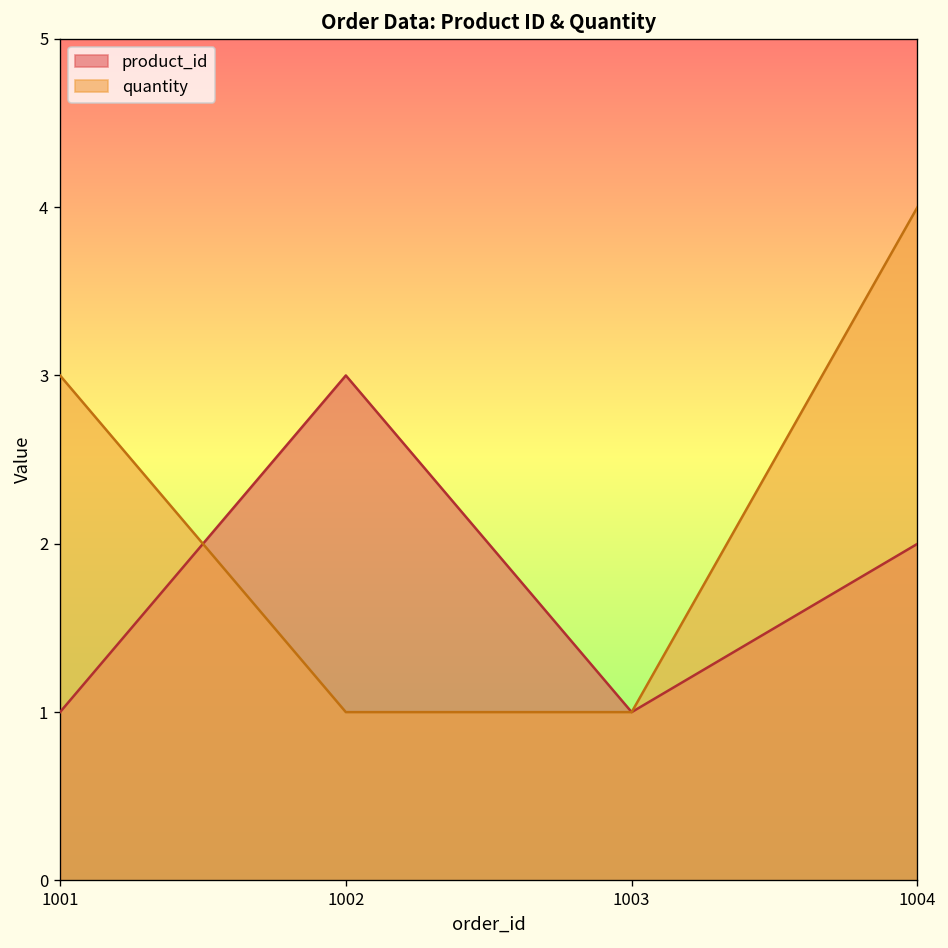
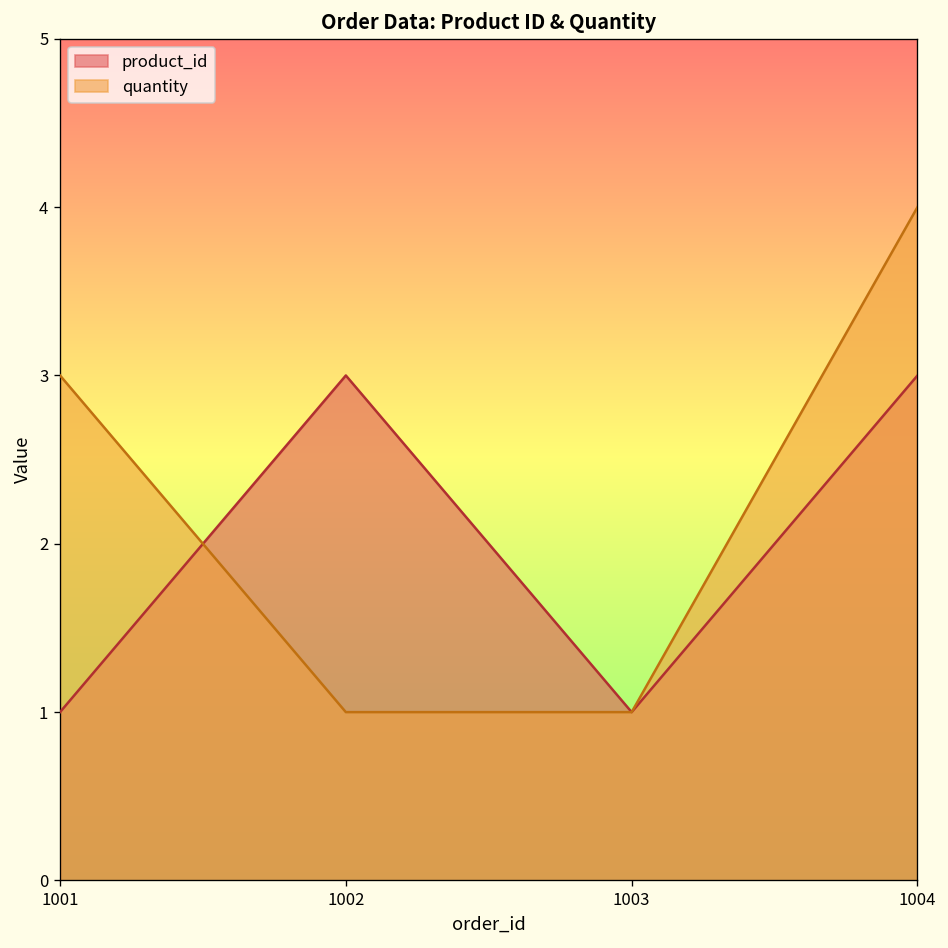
  {
    "product_id": {
      "1001": 1,
      "1002": 3,
-     "1004": 2
+     "1004": 3
    },
    "quantity": {
      "1001": 3,
      "1002": 1,
      "1004": 4
    }
  }
